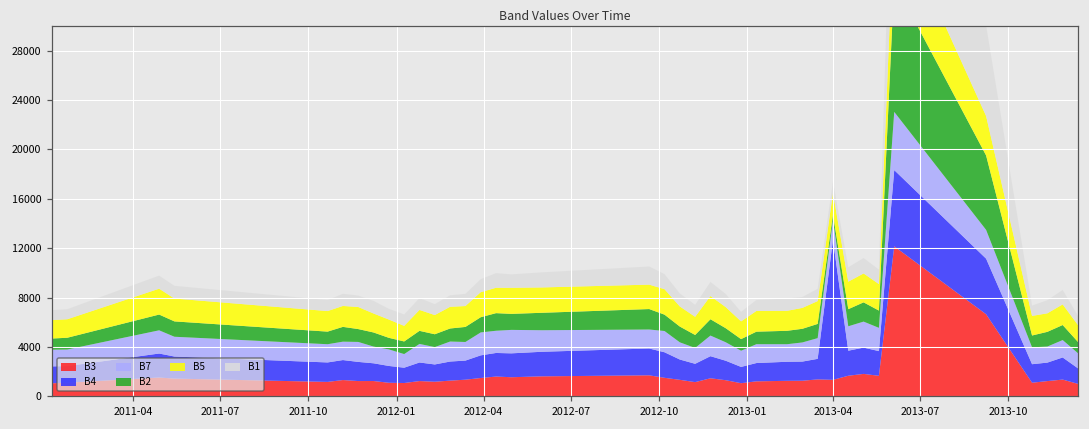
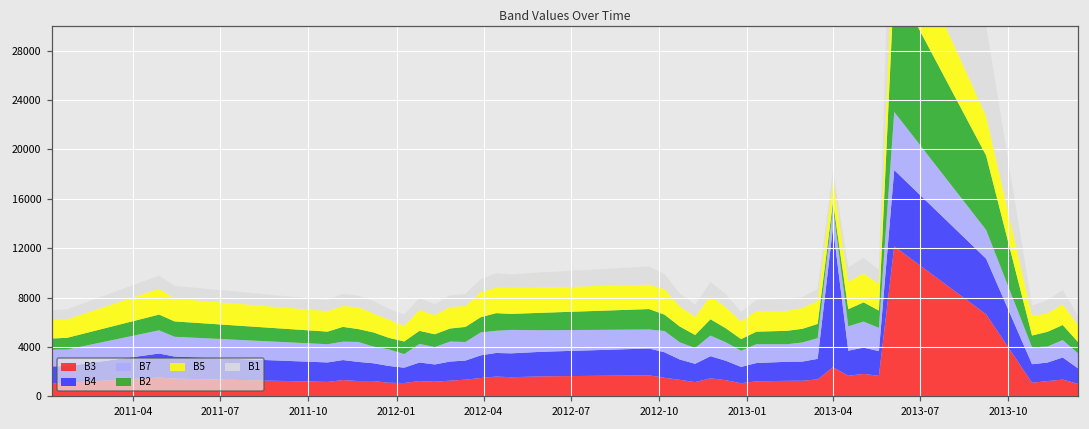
  {
    "B3": {
-     "2013-04": 1300
+     "2013-04": 2400
    },
    "B4": {
      "2013-04": 11300
    },
    "B7": {
      "2013-04": 1600
    },
    "B2": {
      "2013-04": 400
    },
    "B5": {
      "2013-04": 1800
    },
    "B1": {
      "2013-04": 900
    }
  }
